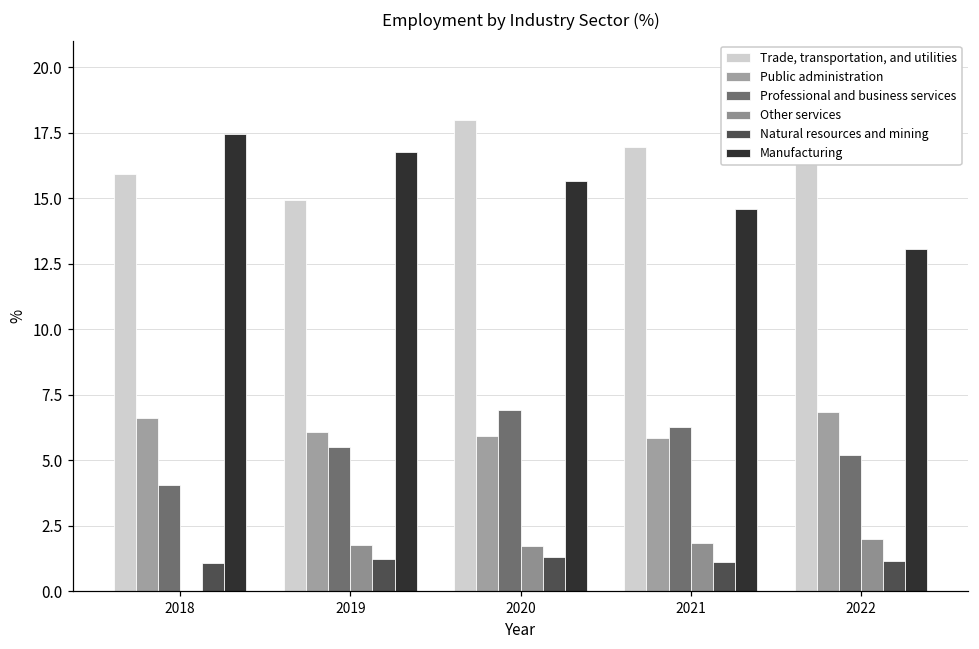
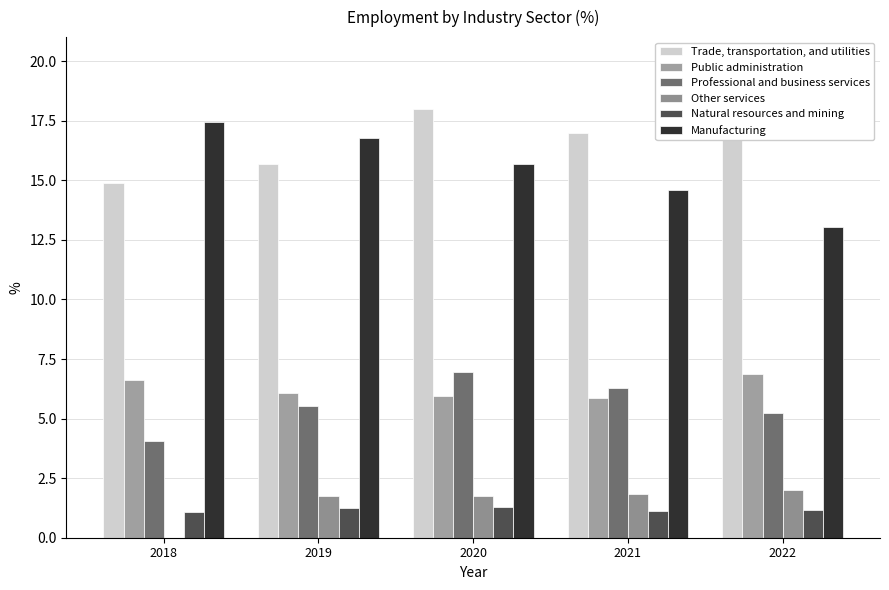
  {
    "Trade, transportation, and utilities": {
-     "2018": 15.9,
-     "2019": 14.9,
+     "2018": 14.9,
+     "2019": 15.7,
      "2020": 18.0,
      "2021": 17.0
    }
  }
